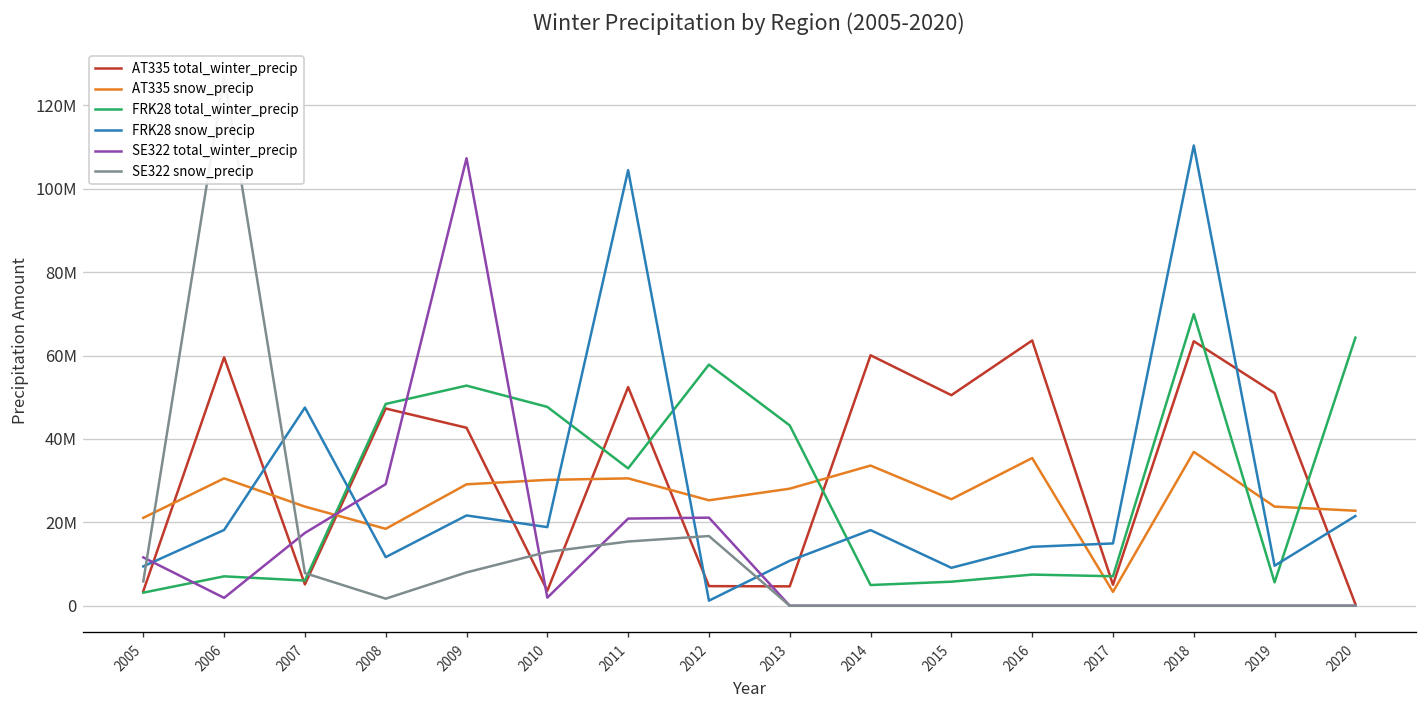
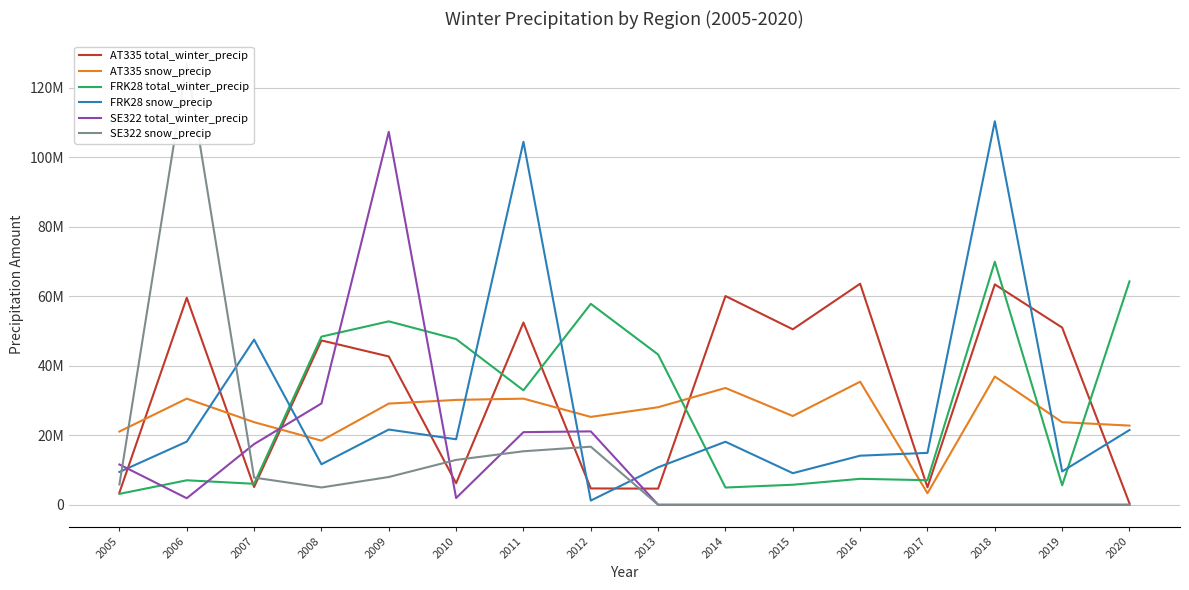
  {
    "AT335 total_winter_precip": {
      "2006": 60000000,
      "2007": 5000000,
      "2008": 47000000,
      "2009": 43000000,
-     "2010": 4000000,
+     "2010": 6000000,
      "2011": 52000000,
      "2012": 5000000,
      "2013": 5000000,
      "2014": 60000000,
      "2015": 51000000,
      "2016": 64000000,
      "2017": 5000000,
      "2018": 63000000,
      "2019": 51000000
    },
    "AT335 snow_precip": {
      "2005": 21000000,
      "2006": 31000000,
      "2007": 24000000,
      "2008": 18000000,
      "2009": 29000000,
      "2010": 30000000,
      "2011": 31000000,
      "2012": 25000000,
      "2013": 28000000,
      "2014": 34000000,
      "2015": 26000000,
      "2016": 35000000,
      "2017": 3000000,
      "2018": 37000000,
      "2019": 24000000,
      "2020": 23000000
    },
    "FRK28 total_winter_precip": {
      "2006": 7000000,
      "2007": 6000000,
      "2008": 48000000,
      "2009": 53000000,
      "2010": 48000000,
      "2011": 33000000,
      "2012": 58000000,
      "2013": 43000000,
      "2014": 5000000,
      "2015": 6000000,
      "2016": 7000000,
      "2017": 7000000,
      "2018": 70000000,
      "2019": 6000000,
      "2020": 64000000
    },
    "FRK28 snow_precip": {
      "2005": 9000000,
      "2006": 18000000,
      "2007": 48000000,
      "2008": 12000000,
      "2009": 22000000,
      "2010": 19000000,
      "2011": 104000000,
      "2012": 1000000,
      "2013": 11000000,
      "2014": 18000000,
      "2015": 9000000,
      "2016": 14000000,
      "2017": 15000000,
      "2018": 110000000,
      "2019": 10000000,
      "2020": 22000000
    },
    "SE322 total_winter_precip": {
      "2005": 12000000,
      "2006": 2000000,
      "2007": 17000000,
      "2008": 29000000,
      "2009": 107000000,
      "2010": 2000000,
      "2011": 21000000,
      "2012": 21000000
    },
    "SE322 snow_precip": {
      "2005": 6000000,
      "2007": 8000000,
-     "2008": 2000000,
+     "2008": 5000000,
      "2009": 8000000,
      "2010": 13000000,
      "2011": 15000000,
      "2012": 17000000
    }
  }
